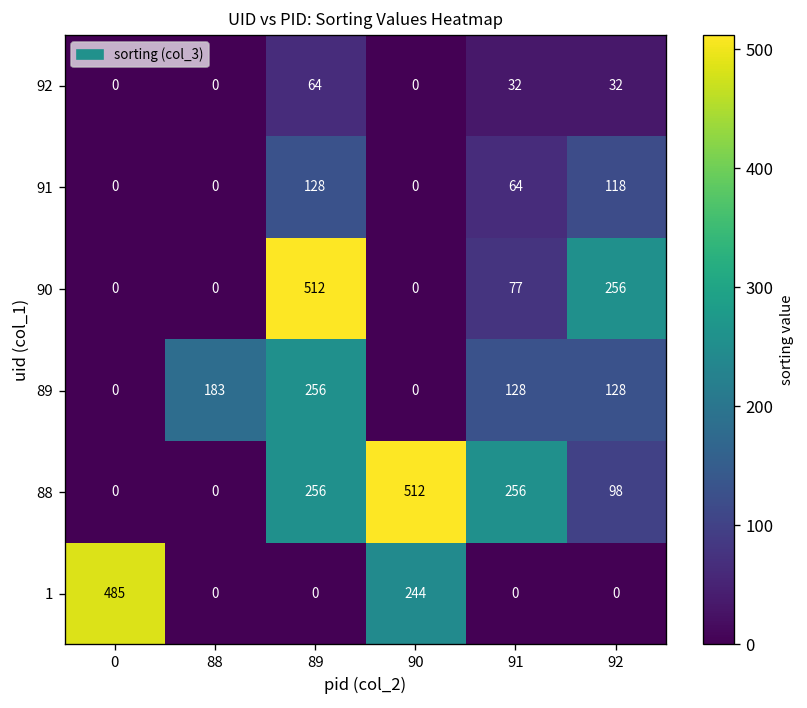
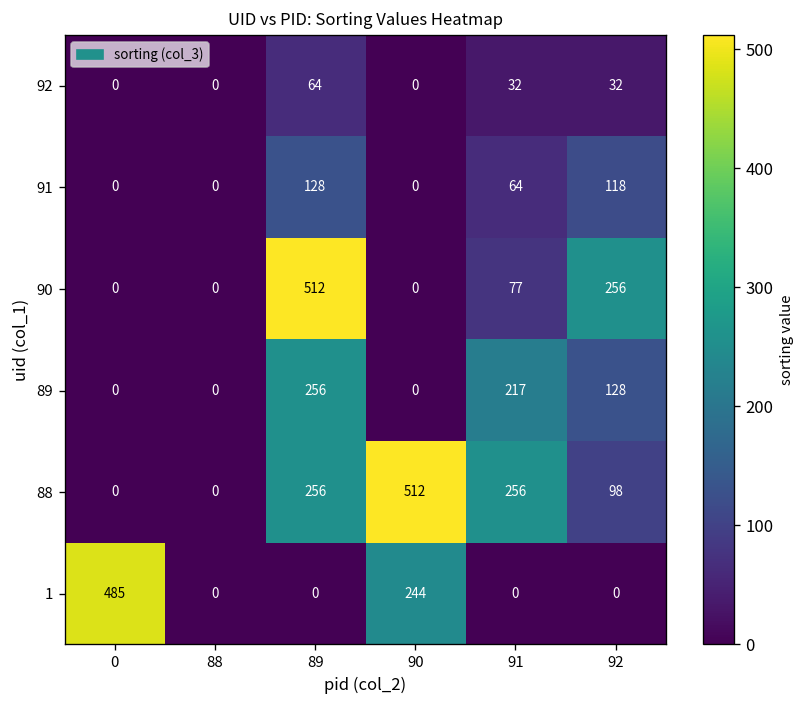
  {
    "92": {
      "0": 0,
      "88": 0,
      "89": 64,
      "90": 0,
      "91": 32,
      "92": 32
    },
    "91": {
      "0": 0,
      "88": 0,
      "89": 128,
      "90": 0,
      "91": 64,
      "92": 118
    },
    "90": {
      "0": 0,
      "88": 0,
      "89": 512,
      "90": 0,
      "91": 77,
      "92": 256
    },
    "89": {
      "0": 0,
-     "88": 183,
+     "88": 0,
      "89": 256,
      "90": 0,
-     "91": 128,
+     "91": 217,
      "92": 128
    },
    "88": {
      "0": 0,
      "88": 0,
      "89": 256,
      "90": 512,
      "91": 256,
      "92": 98
    },
    "1": {
      "0": 485,
      "88": 0,
      "89": 0,
      "90": 244,
      "91": 0,
      "92": 0
    }
  }
